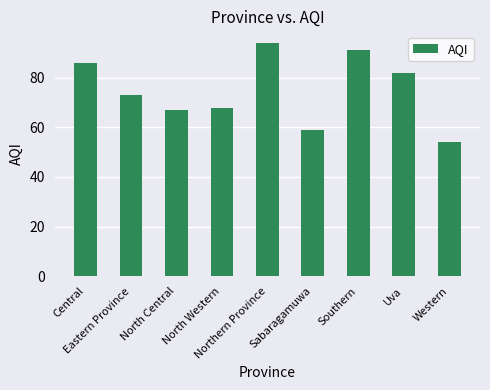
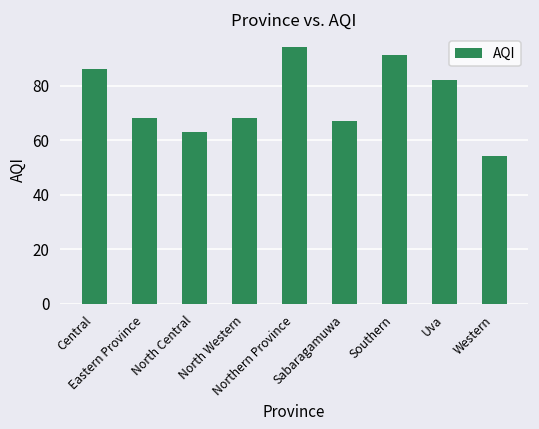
  {
    "Central": 86,
-   "Eastern Province": 73,
-   "North Central": 67,
+   "Eastern Province": 68,
+   "North Central": 63,
    "North Western": 68,
    "Northern Province": 94,
-   "Sabaragamuwa": 59,
+   "Sabaragamuwa": 67,
    "Southern": 91,
    "Uva": 82,
    "Western": 54
  }
